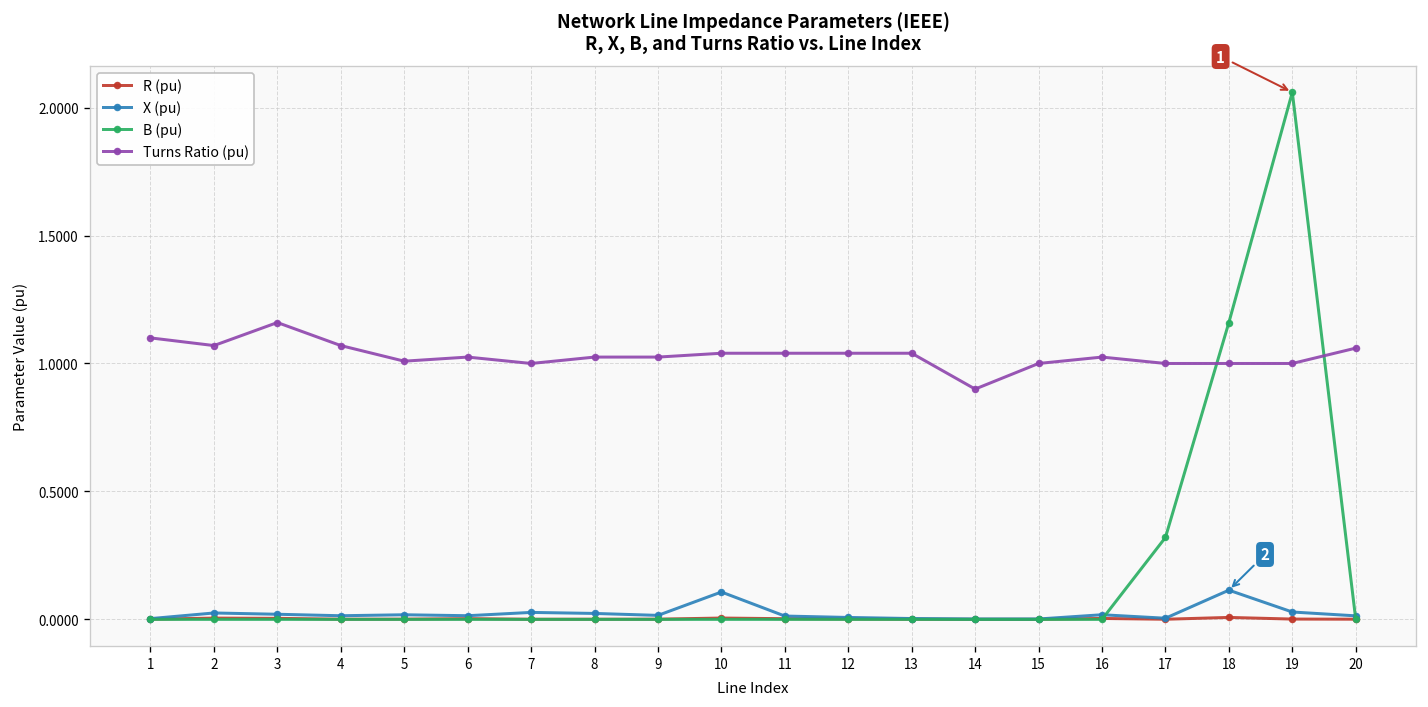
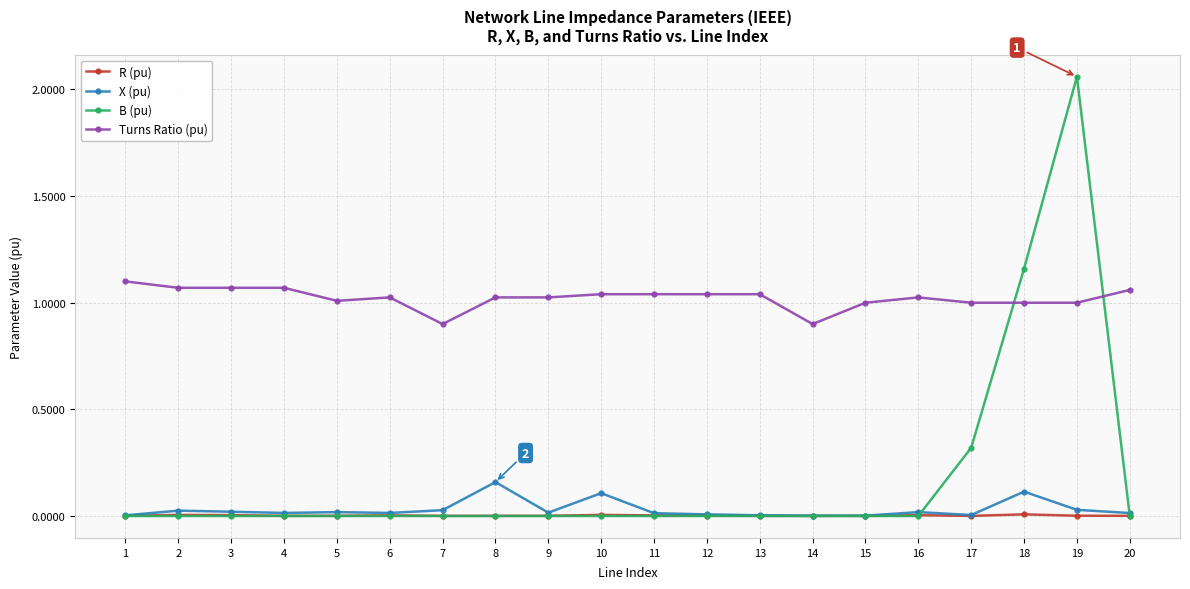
  {
    "R (pu)": {
      "18": 0.01,
      "19": 0.00
    },
    "X (pu)": {
      "2": 0.03,
      "3": 0.02,
      "4": 0.01,
      "5": 0.02,
      "7": 0.03,
-     "8": 0.02,
+     "8": 0.16,
      "9": 0.02,
      "10": 0.11,
      "16": 0.02,
      "18": 0.11,
      "19": 0.03,
      "20": 0.01
    },
    "B (pu)": {
      "17": 0.32,
      "18": 1.16,
      "19": 2.06
    },
    "Turns Ratio (pu)": {
      "1": 1.10,
      "2": 1.07,
-     "3": 1.16,
+     "3": 1.07,
      "4": 1.07,
      "5": 1.01,
      "6": 1.03,
-     "7": 1.0,
+     "7": 0.9,
      "8": 1.03,
      "9": 1.03,
      "10": 1.04,
      "11": 1.04,
      "12": 1.04,
      "13": 1.04,
      "14": 0.90,
      "15": 1.00,
      "16": 1.03,
      "17": 1.00,
      "18": 1.00,
      "19": 1.00,
      "20": 1.06
    }
  }
